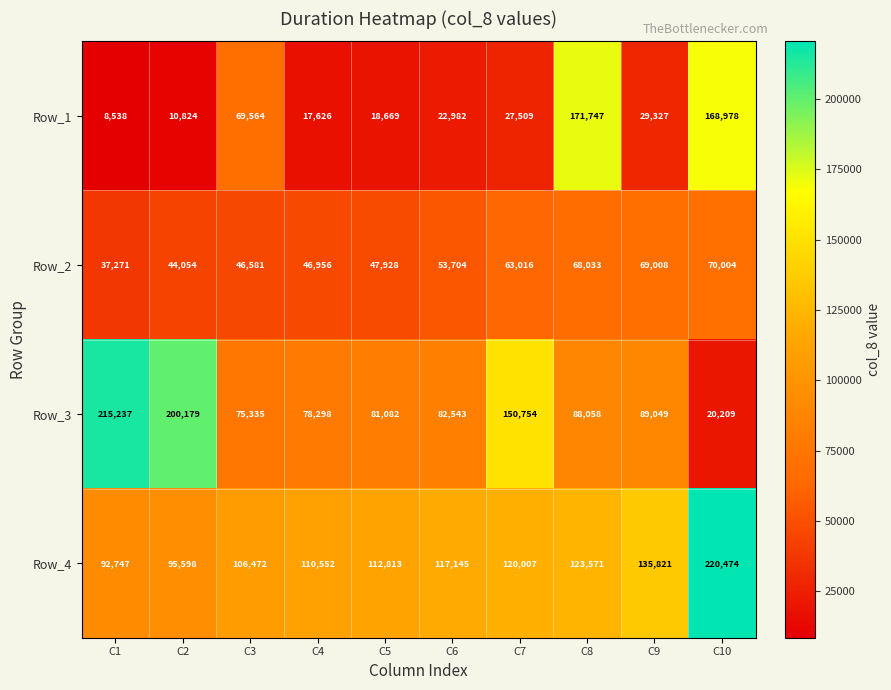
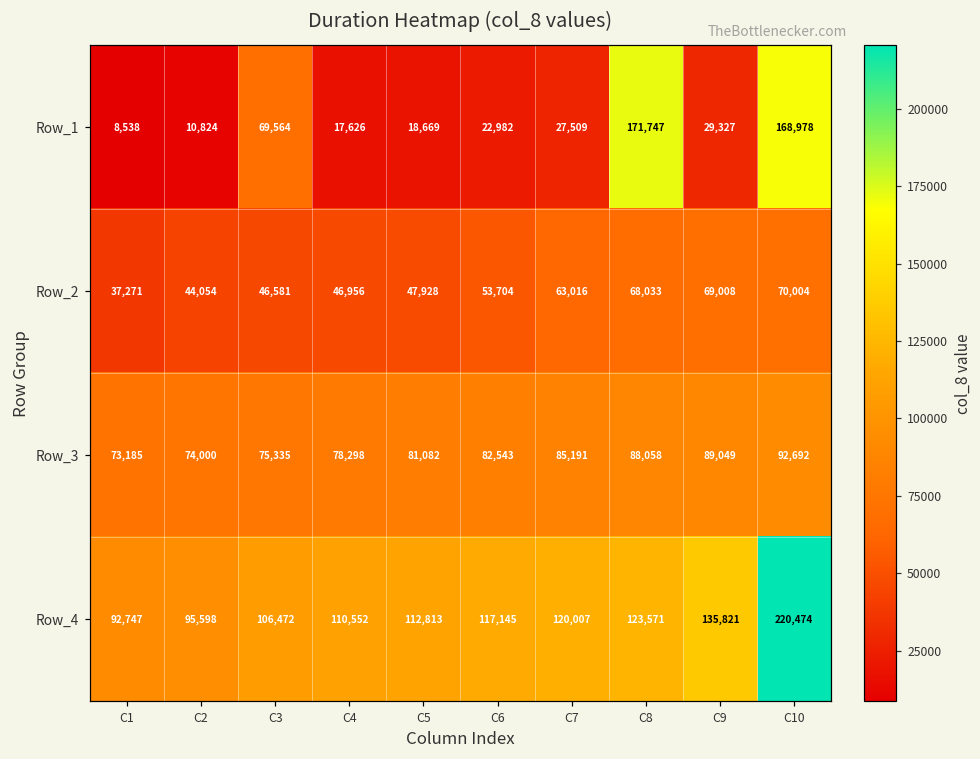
  {
    "Row_1": {
      "C1": "8,538",
      "C2": "10,824",
      "C3": "69,564",
      "C4": "17,626",
      "C5": "18,669",
      "C6": "22,982",
      "C7": "27,509",
      "C8": "171,747",
      "C9": "29,327",
      "C10": "168,978"
    },
    "Row_2": {
      "C1": "37,271",
      "C2": "44,054",
      "C3": "46,581",
      "C4": "46,956",
      "C5": "47,928",
      "C6": "53,704",
      "C7": "63,016",
      "C8": "68,033",
      "C9": "69,008",
      "C10": "70,004"
    },
    "Row_3": {
-     "C1": "215,237",
-     "C2": "200,179",
+     "C1": "73,185",
+     "C2": "74,000",
      "C3": "75,335",
      "C4": "78,298",
      "C5": "81,082",
      "C6": "82,543",
-     "C7": "150,754",
+     "C7": "85,191",
      "C8": "88,058",
      "C9": "89,049",
-     "C10": "20,209"
+     "C10": "92,692"
    },
    "Row_4": {
      "C1": "92,747",
      "C2": "95,598",
      "C3": "106,472",
      "C4": "110,552",
      "C5": "112,813",
      "C6": "117,145",
      "C7": "120,007",
      "C8": "123,571",
      "C9": "135,821",
      "C10": "220,474"
    }
  }
